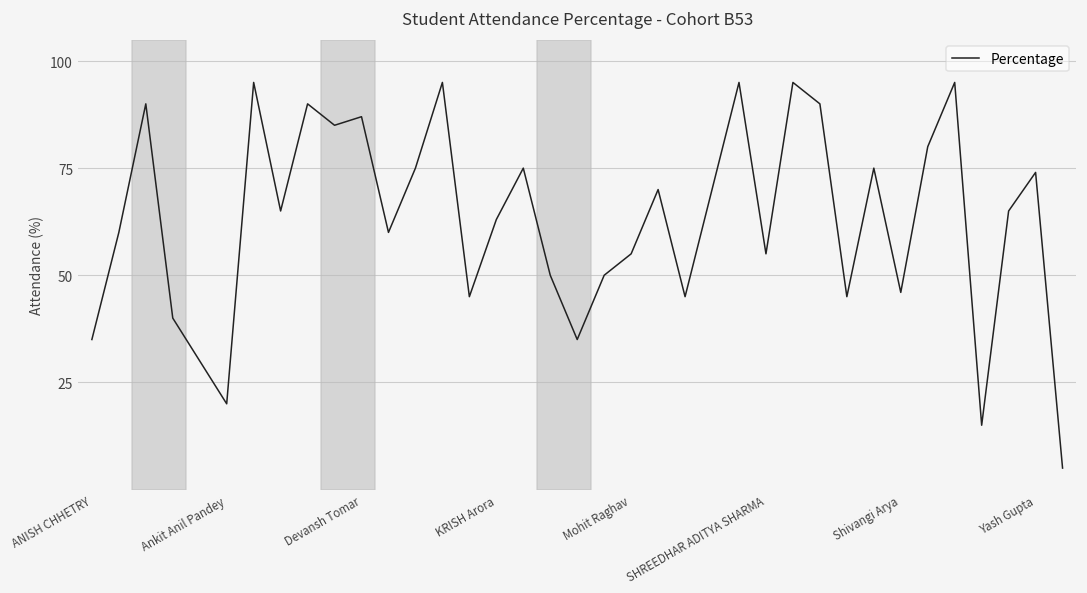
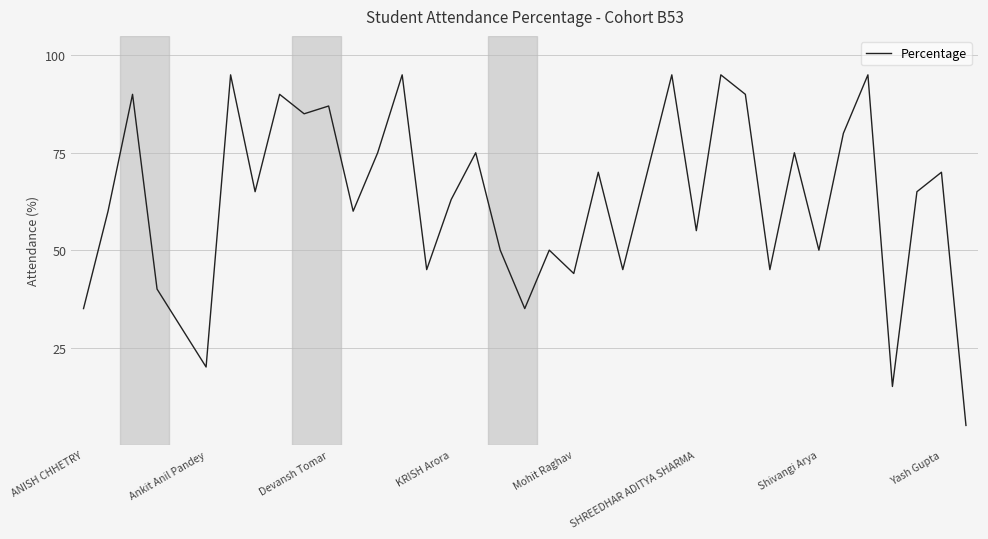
  {
    "ANISH CHHETRY": 35,
    "Ankit Anil Pandey": 20,
    "Devansh Tomar": 87,
    "KRISH Arora": 63,
-   "Mohit Raghav": 55,
+   "Mohit Raghav": 44,
    "SHREEDHAR ADITYA SHARMA": 55,
-   "Shivangi Arya": 46,
-   "Yash Gupta": 74
+   "Shivangi Arya": 50,
+   "Yash Gupta": 70
  }
